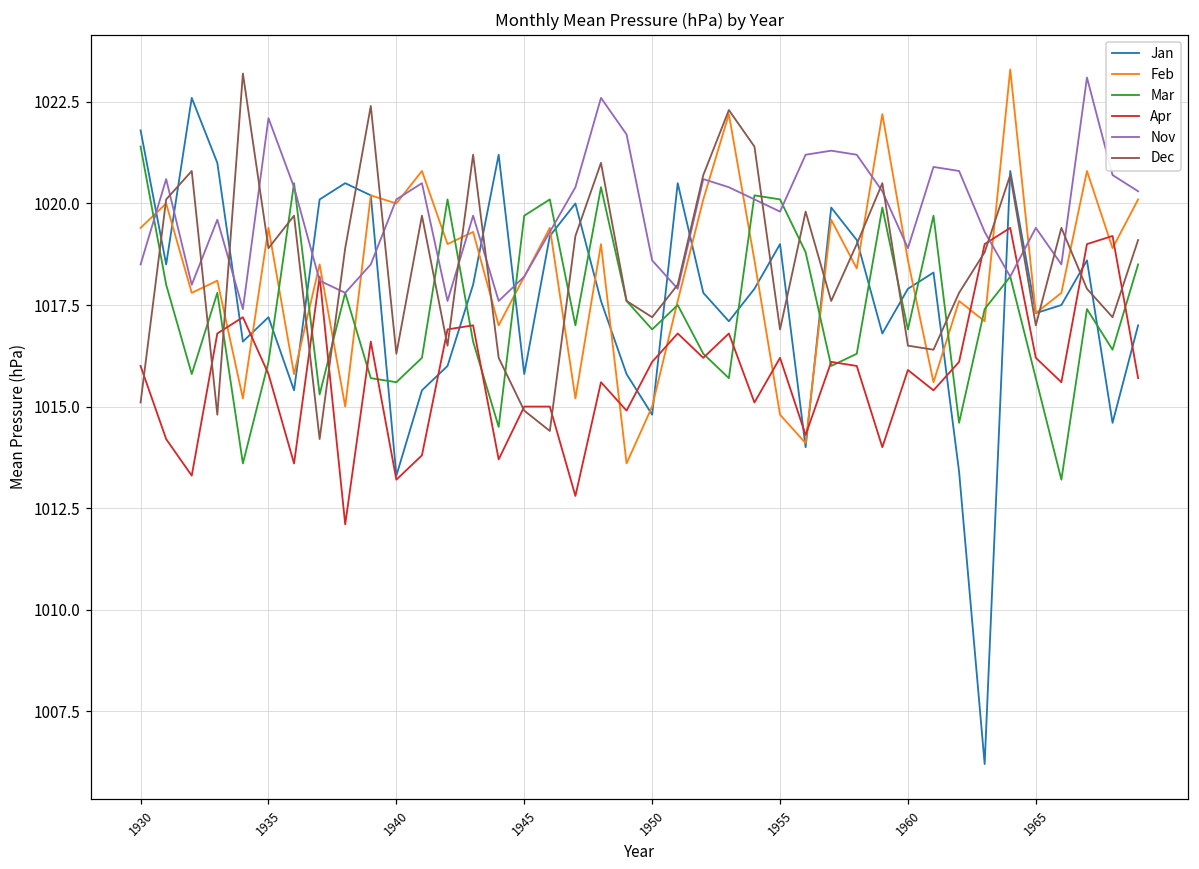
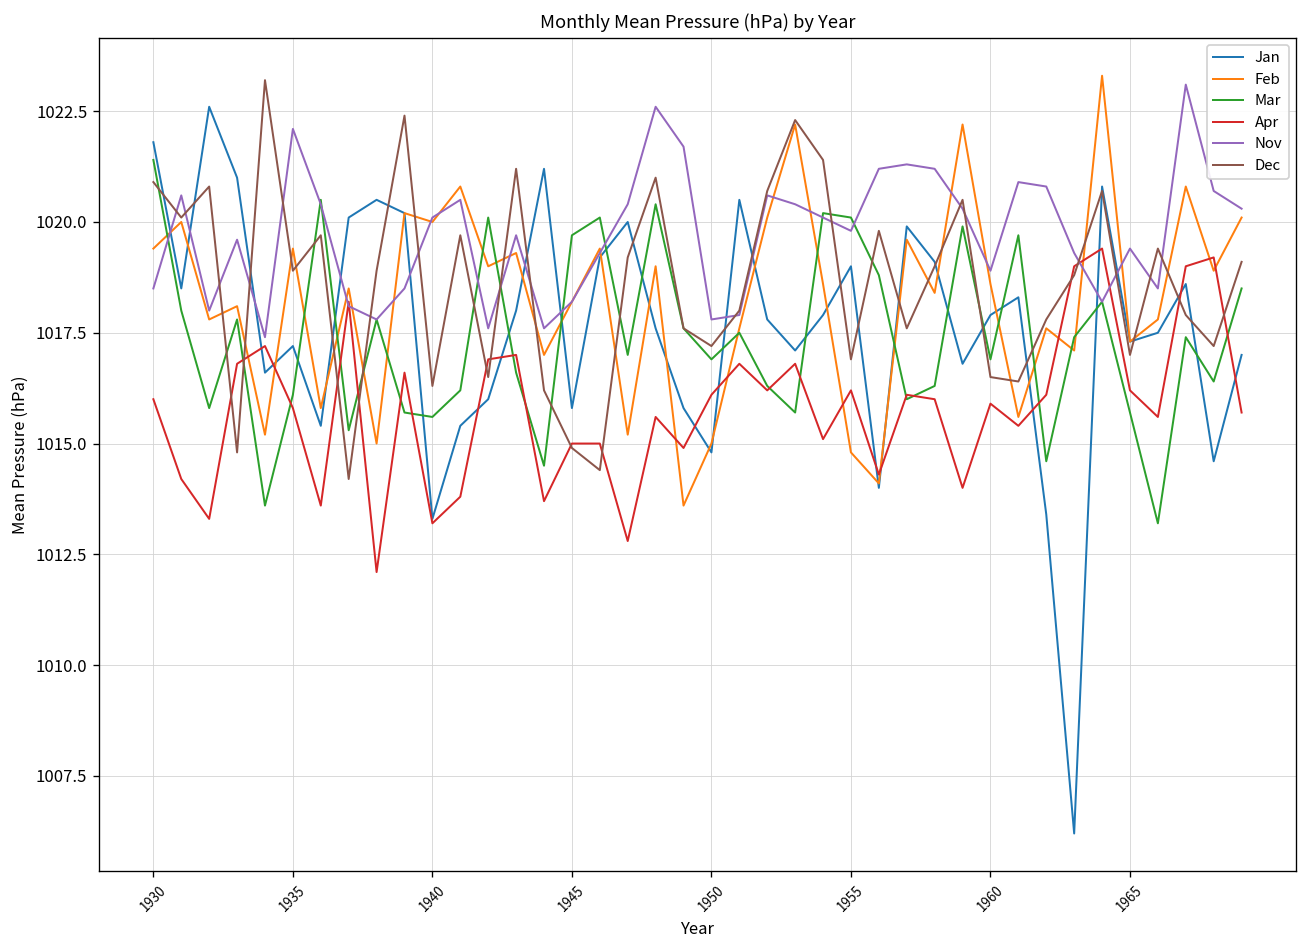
  {
    "Jan": {
      "1930": 1021.8,
      "1935": 1017.2,
      "1940": 1013.3,
      "1945": 1015.8,
      "1950": 1014.8,
      "1955": 1019.0,
      "1960": 1017.9
    },
    "Feb": {
      "1930": 1019.4,
      "1935": 1019.4,
      "1940": 1020.0,
      "1950": 1015.0,
      "1955": 1014.8,
      "1960": 1018.6
    },
    "Mar": {
      "1930": 1021.4,
      "1935": 1016.1,
      "1940": 1015.6,
      "1945": 1019.7,
      "1950": 1016.9,
      "1955": 1020.1,
      "1960": 1016.9,
      "1965": 1015.7
    },
    "Apr": {
      "1930": 1016.0,
      "1935": 1015.8,
      "1940": 1013.2,
      "1945": 1015.0,
      "1950": 1016.1,
      "1955": 1016.2,
      "1960": 1015.9,
      "1965": 1016.2
    },
    "Nov": {
      "1930": 1018.5,
      "1935": 1022.1,
      "1940": 1020.1,
-     "1950": 1018.6,
+     "1950": 1017.8,
      "1955": 1019.8,
      "1960": 1018.9,
      "1965": 1019.4
    },
    "Dec": {
-     "1930": 1015.1,
+     "1930": 1020.9,
      "1935": 1018.9,
      "1940": 1016.3,
      "1945": 1014.9,
      "1950": 1017.2,
      "1955": 1016.9,
      "1960": 1016.5,
      "1965": 1017.0
    }
  }
